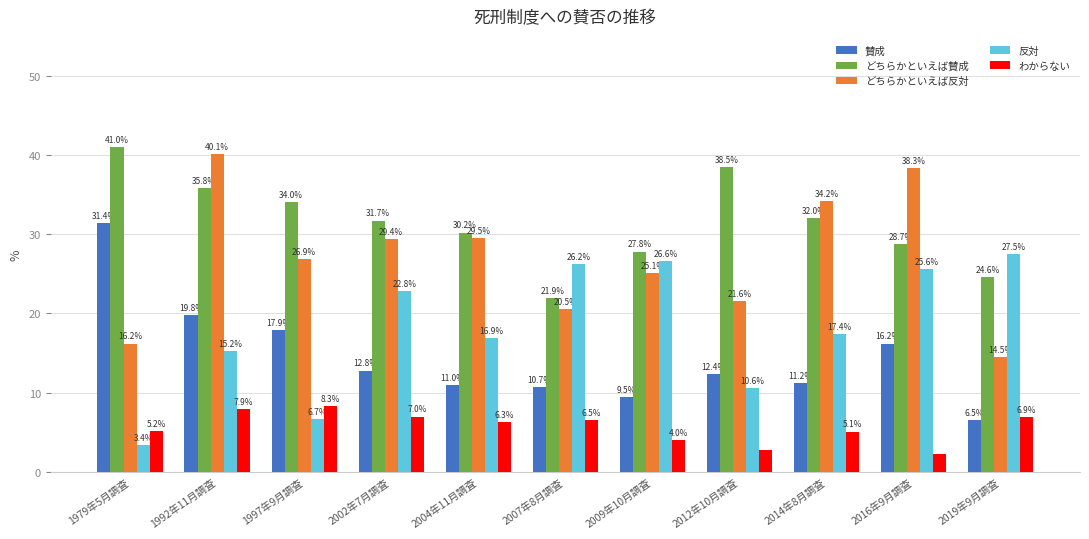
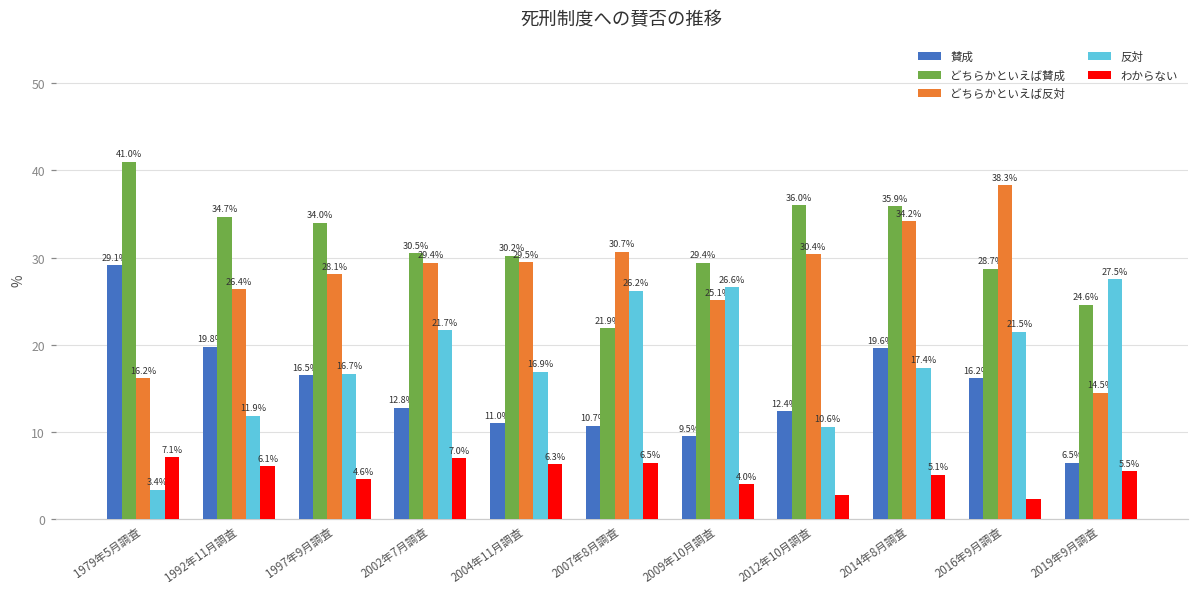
  {
    "賛成": {
-     "1979年5月調査": "31.4%",
+     "1979年5月調査": "29.1%",
      "1992年11月調査": "19.8%",
-     "1997年9月調査": "17.9%",
+     "1997年9月調査": "16.5%",
      "2002年7月調査": "12.8%",
      "2004年11月調査": "11.0%",
      "2007年8月調査": "10.7%",
      "2009年10月調査": "9.5%",
      "2012年10月調査": "12.4%",
-     "2014年8月調査": "11.2%",
+     "2014年8月調査": "19.6%",
      "2016年9月調査": "16.2%",
      "2019年9月調査": "6.5%"
    },
    "どちらかといえば賛成": {
      "1979年5月調査": "41.0%",
-     "1992年11月調査": "35.8%",
+     "1992年11月調査": "34.7%",
      "1997年9月調査": "34.0%",
-     "2002年7月調査": "31.7%",
+     "2002年7月調査": "30.5%",
      "2007年8月調査": "21.9%",
-     "2009年10月調査": "27.8%",
-     "2012年10月調査": "38.5%",
-     "2014年8月調査": "32.0%",
+     "2009年10月調査": "29.4%",
+     "2012年10月調査": "36.0%",
+     "2014年8月調査": "35.9%",
      "2016年9月調査": "28.7%",
      "2019年9月調査": "24.6%"
    },
    "どちらかといえば反対": {
      "1979年5月調査": "16.2%",
-     "1992年11月調査": "40.1%",
-     "1997年9月調査": "26.9%",
+     "1992年11月調査": "26.4%",
+     "1997年9月調査": "28.1%",
      "2002年7月調査": "29.4%",
-     "2007年8月調査": "20.5%",
+     "2007年8月調査": "30.7%",
      "2009年10月調査": "25.1%",
-     "2012年10月調査": "21.6%",
+     "2012年10月調査": "30.4%",
      "2014年8月調査": "34.2%",
      "2016年9月調査": "38.3%",
      "2019年9月調査": "14.5%"
    },
    "反対": {
      "1979年5月調査": "3.4%",
-     "1992年11月調査": "15.2%",
-     "1997年9月調査": "6.7%",
-     "2002年7月調査": "22.8%",
+     "1992年11月調査": "11.9%",
+     "1997年9月調査": "16.7%",
+     "2002年7月調査": "21.7%",
      "2004年11月調査": "16.9%",
      "2007年8月調査": "26.2%",
      "2009年10月調査": "26.6%",
      "2012年10月調査": "10.6%",
      "2014年8月調査": "17.4%",
-     "2016年9月調査": "25.6%",
+     "2016年9月調査": "21.5%",
      "2019年9月調査": "27.5%"
    },
    "わからない": {
-     "1979年5月調査": "5.2%",
-     "1992年11月調査": "7.9%",
-     "1997年9月調査": "8.3%",
+     "1979年5月調査": "7.1%",
+     "1992年11月調査": "6.1%",
+     "1997年9月調査": "4.6%",
      "2002年7月調査": "7.0%",
      "2004年11月調査": "6.3%",
      "2007年8月調査": "6.5%",
      "2009年10月調査": "4.0%",
      "2014年8月調査": "5.1%",
-     "2019年9月調査": "6.9%"
+     "2019年9月調査": "5.5%"
    }
  }
